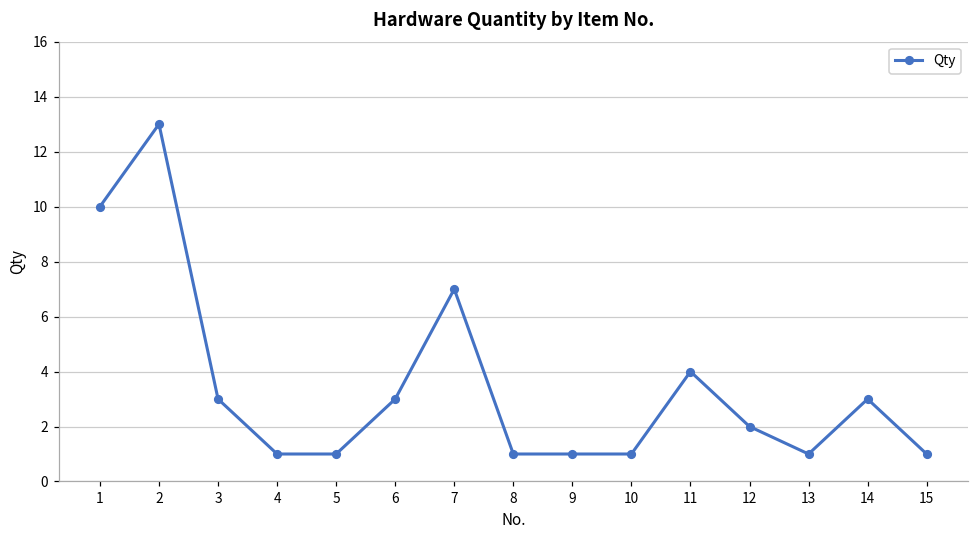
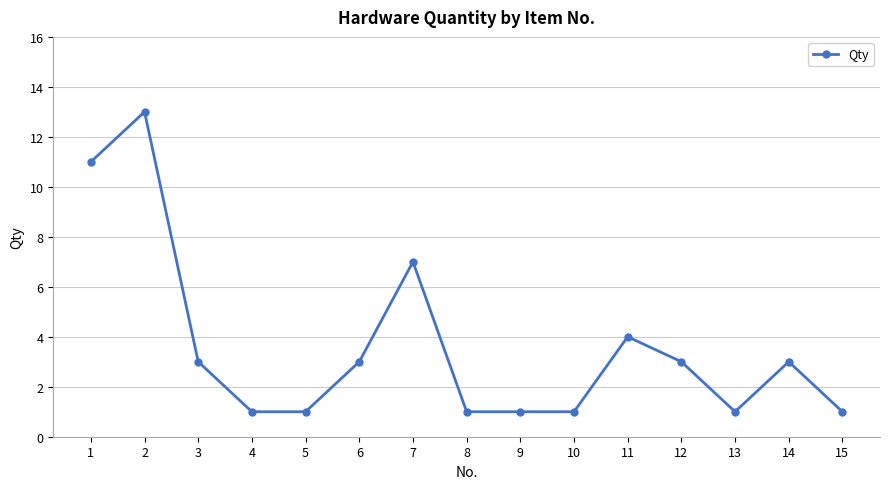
  {
-   "1": 10,
+   "1": 11,
    "2": 13,
    "3": 3,
    "4": 1,
    "5": 1,
    "6": 3,
    "7": 7,
    "8": 1,
    "9": 1,
    "10": 1,
    "11": 4,
-   "12": 2,
+   "12": 3,
    "13": 1,
    "14": 3,
    "15": 1
  }
